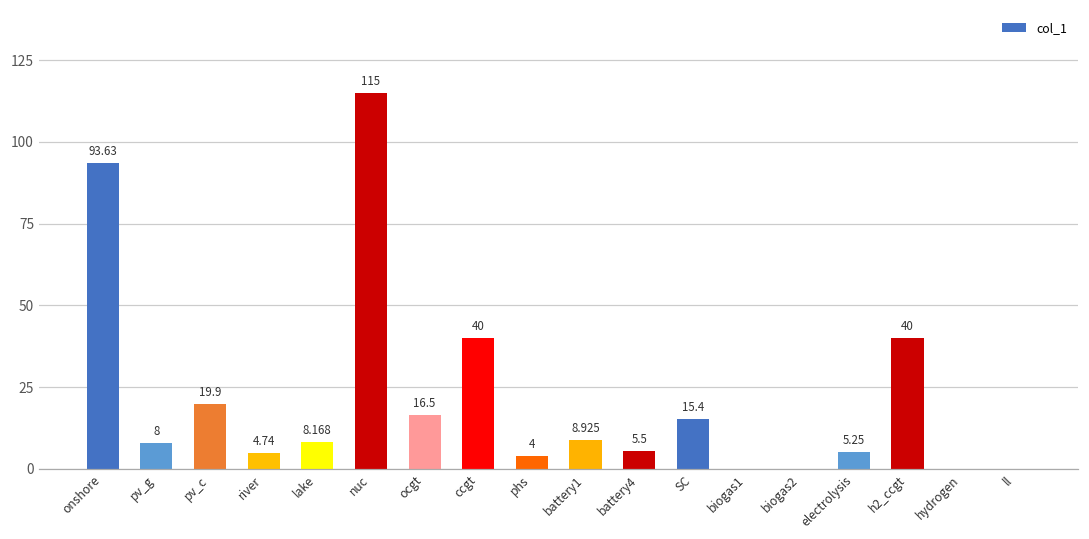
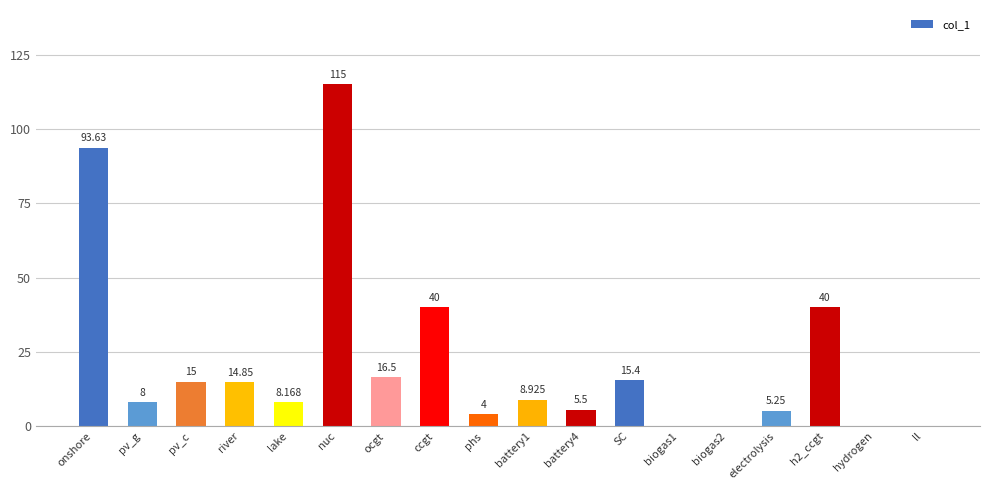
  {
    "onshore": 93.63,
    "pv_g": 8,
-   "pv_c": 19.9,
-   "river": 4.74,
+   "pv_c": 15,
+   "river": 14.85,
    "lake": 8.168,
    "nuc": 115,
    "ocgt": 16.5,
    "ccgt": 40,
    "phs": 4,
    "battery1": 8.925,
    "battery4": 5.5,
    "SC": 15.4,
    "electrolysis": 5.25,
    "h2_ccgt": 40
  }
